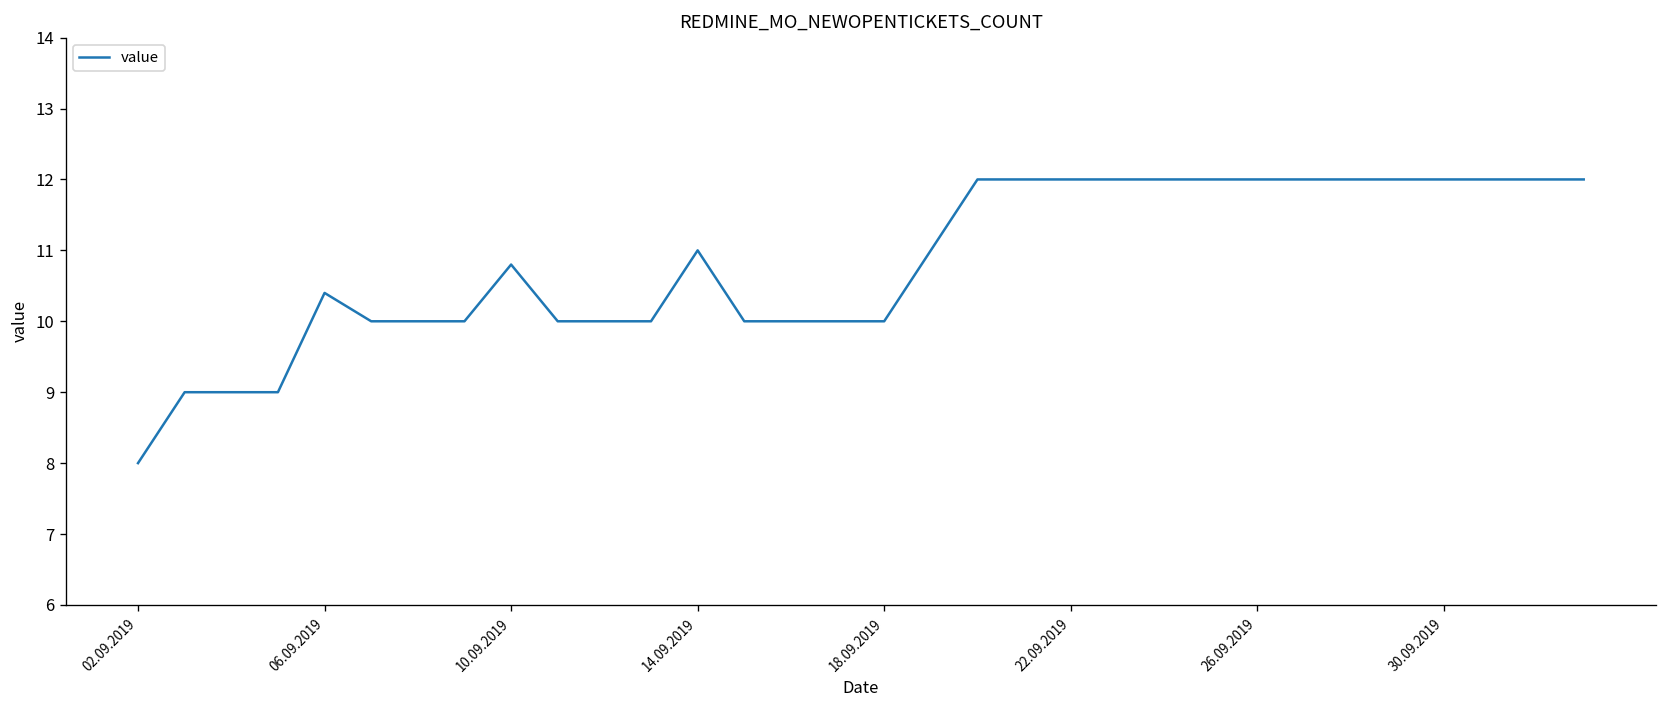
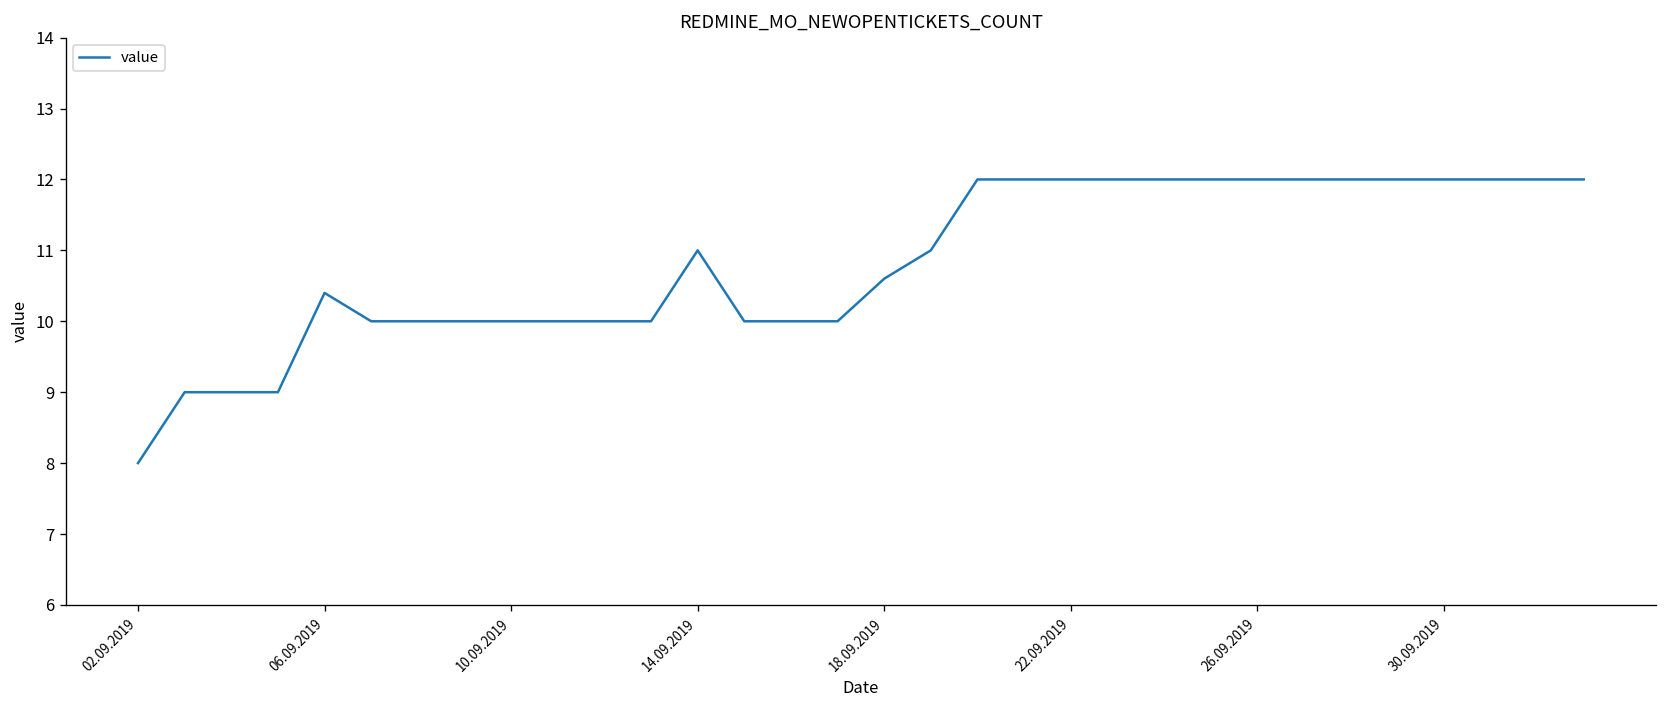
  {
    "02.09.2019": 8.0,
    "06.09.2019": 10.4,
-   "10.09.2019": 10.8,
+   "10.09.2019": 10.0,
    "14.09.2019": 11.0,
-   "18.09.2019": 10.0,
+   "18.09.2019": 10.6,
    "22.09.2019": 12.0,
    "26.09.2019": 12.0,
    "30.09.2019": 12.0
  }
